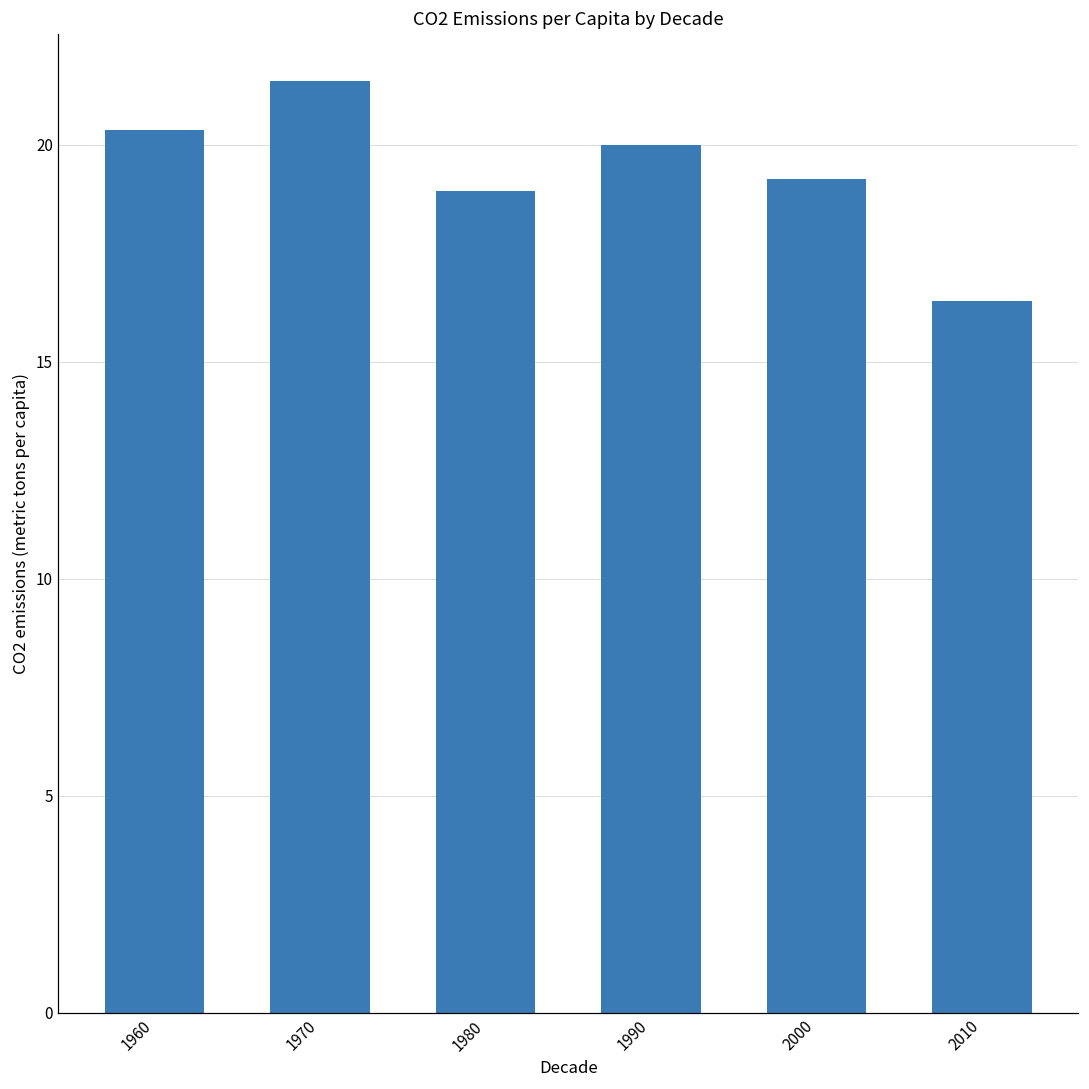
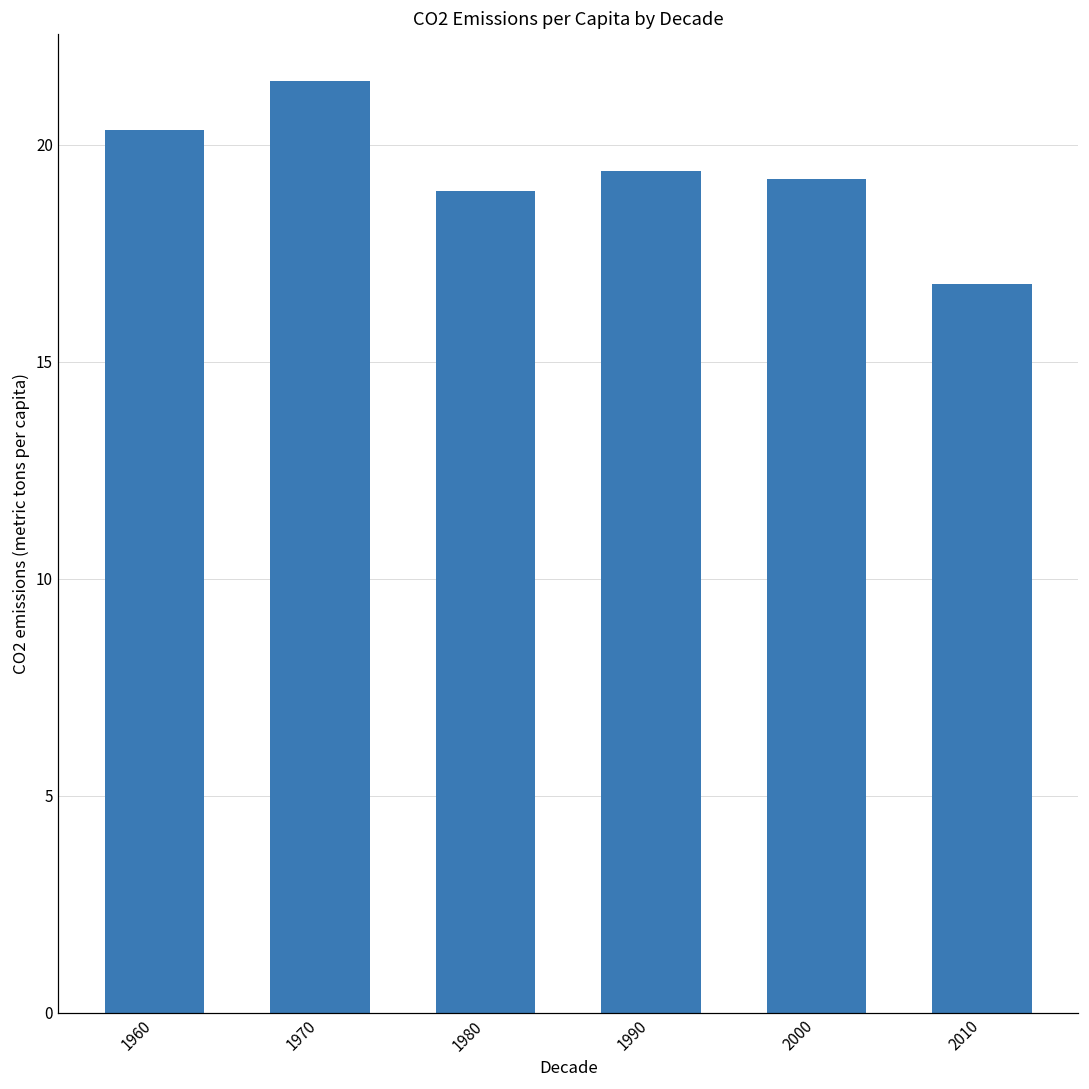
  {
    "1960": 20.4,
    "1970": 21.5,
    "1980": 18.9,
-   "1990": 20.0,
+   "1990": 19.4,
    "2000": 19.2,
-   "2010": 16.4
+   "2010": 16.8
  }
